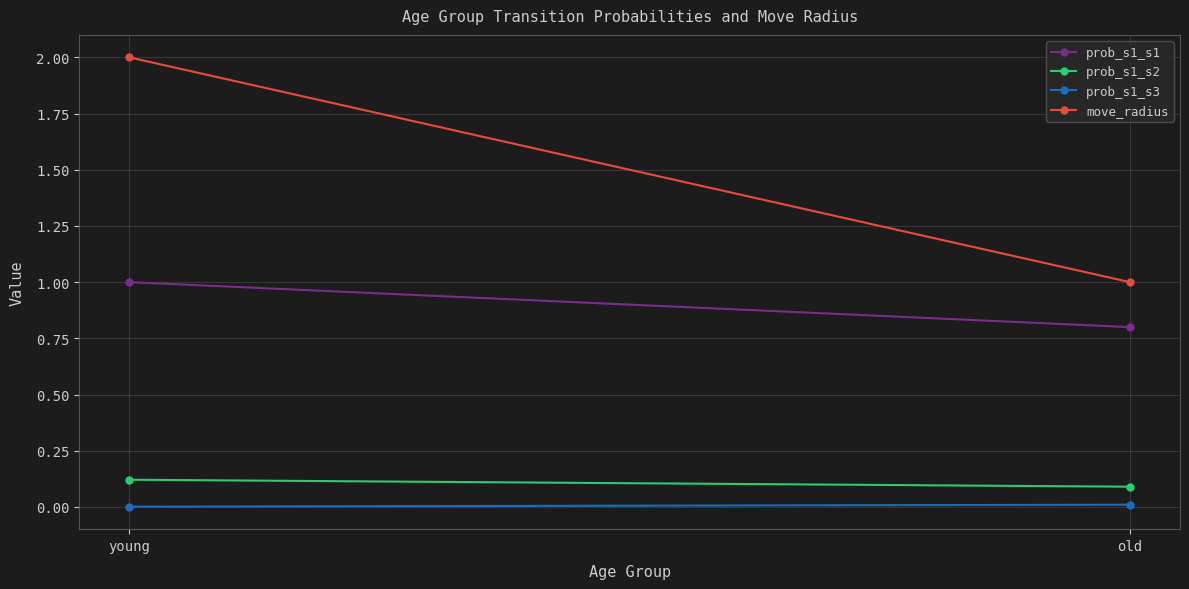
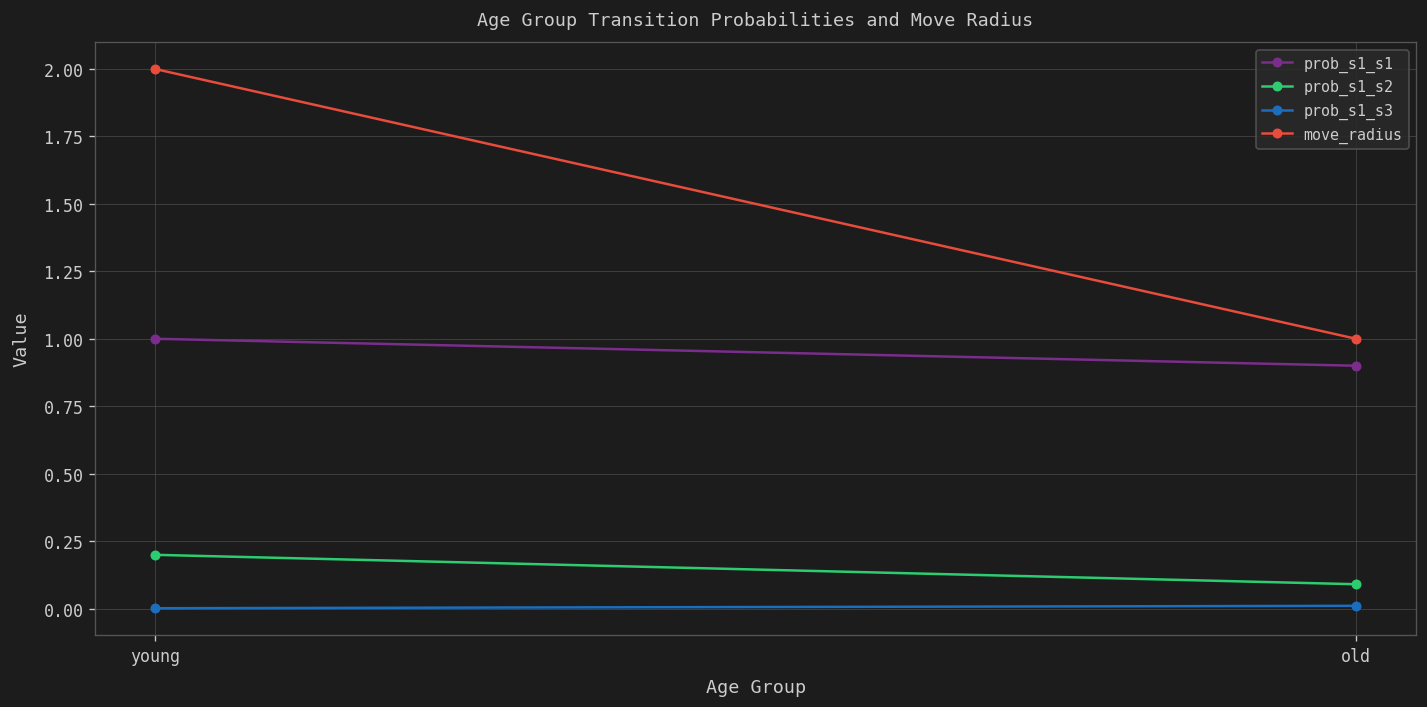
  {
    "prob_s1_s1": {
      "young": 1.0,
-     "old": 0.8
+     "old": 0.9
    },
    "prob_s1_s2": {
-     "young": 0.12,
+     "young": 0.20,
      "old": 0.09
    },
    "prob_s1_s3": {
      "young": 0.00,
      "old": 0.01
    },
    "move_radius": {
      "young": 2.00,
      "old": 1.00
    }
  }
